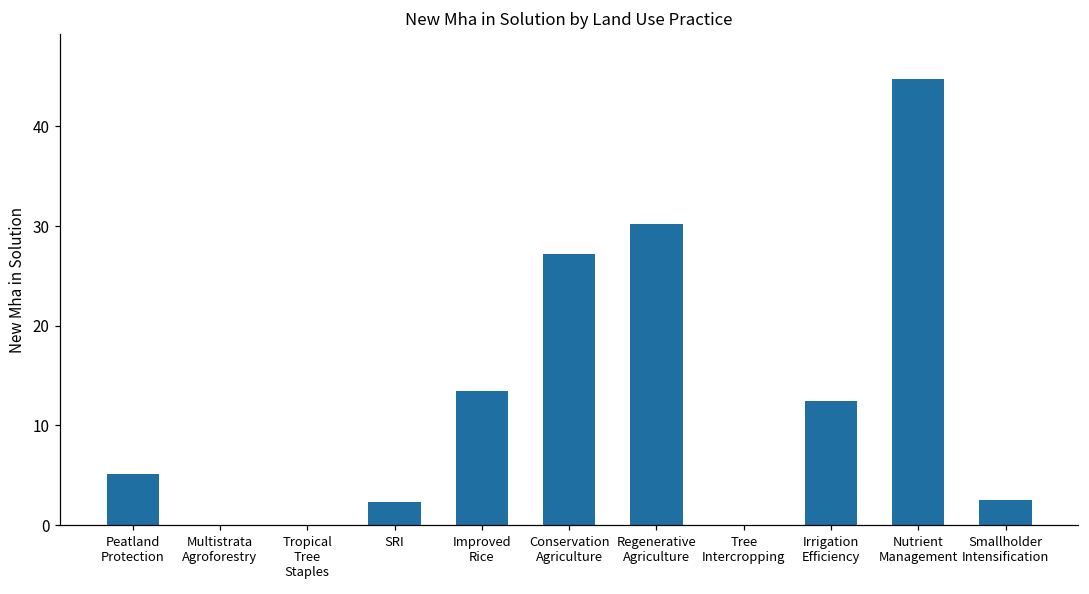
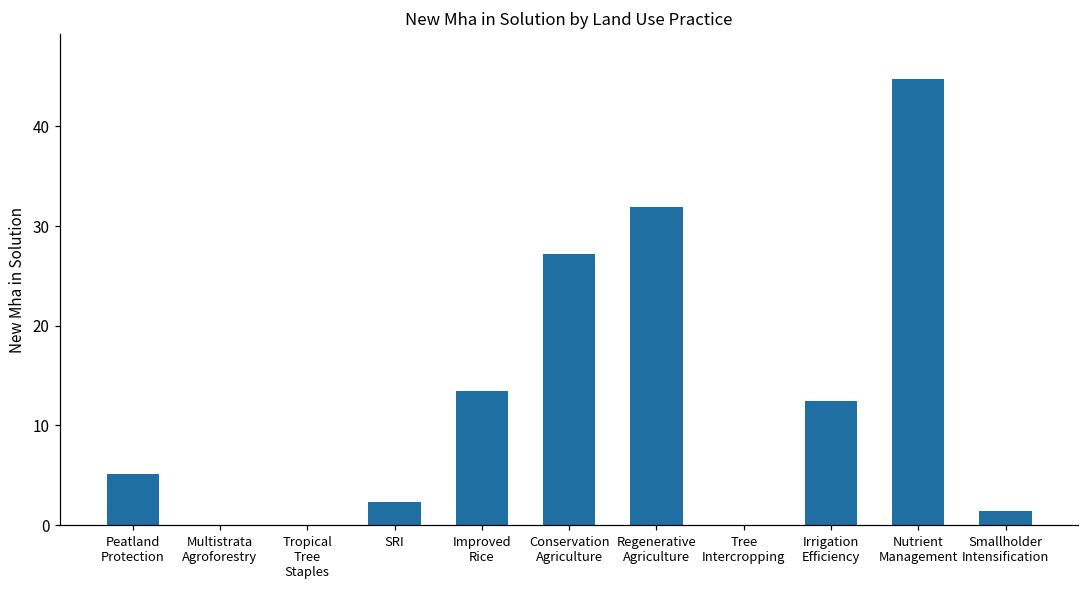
  {
    "Peatland Protection": 5,
    "Multistrata Agroforestry": 0,
    "Tropical Tree Staples": 0,
    "SRI": 2,
    "Improved Rice": 13,
    "Conservation Agriculture": 27,
-   "Regenerative Agriculture": 30,
+   "Regenerative Agriculture": 32,
    "Tree Intercropping": 0,
    "Irrigation Efficiency": 12,
    "Nutrient Management": 45,
-   "Smallholder Intensification": 2
+   "Smallholder Intensification": 1
  }
